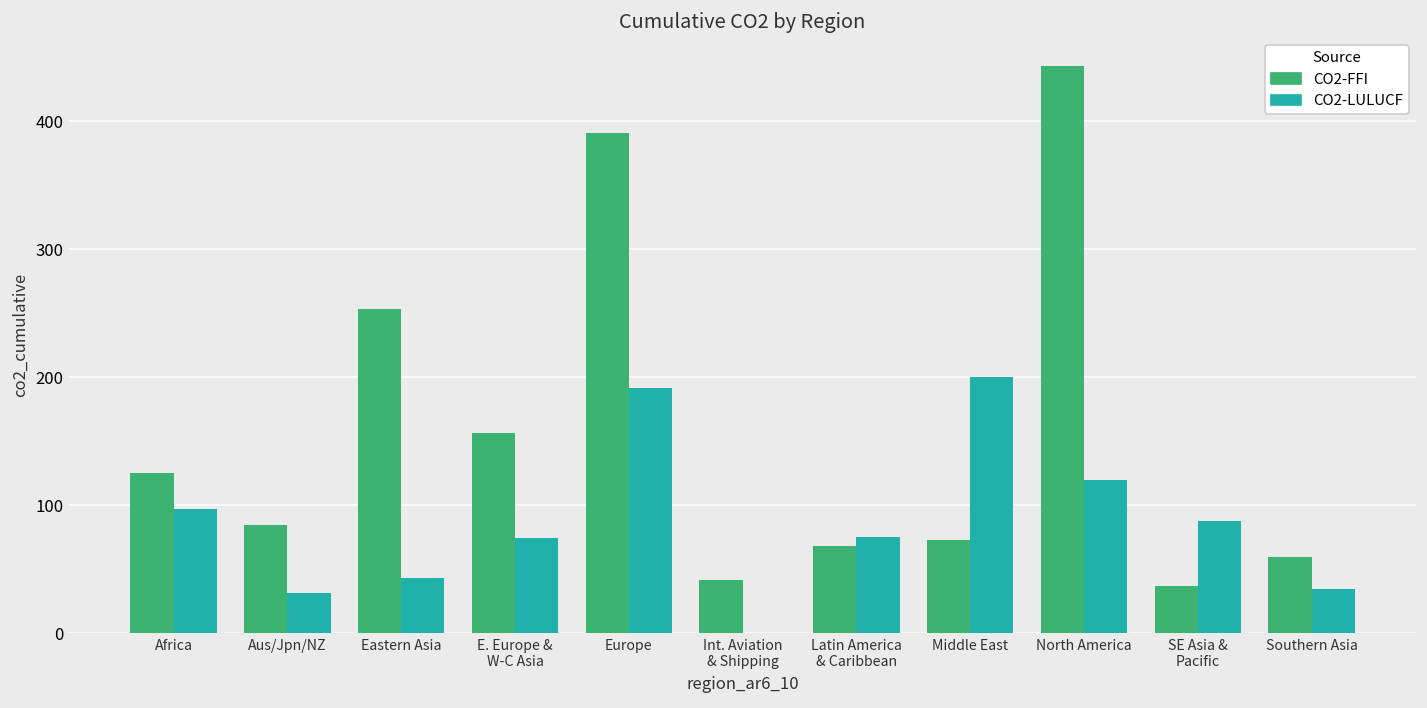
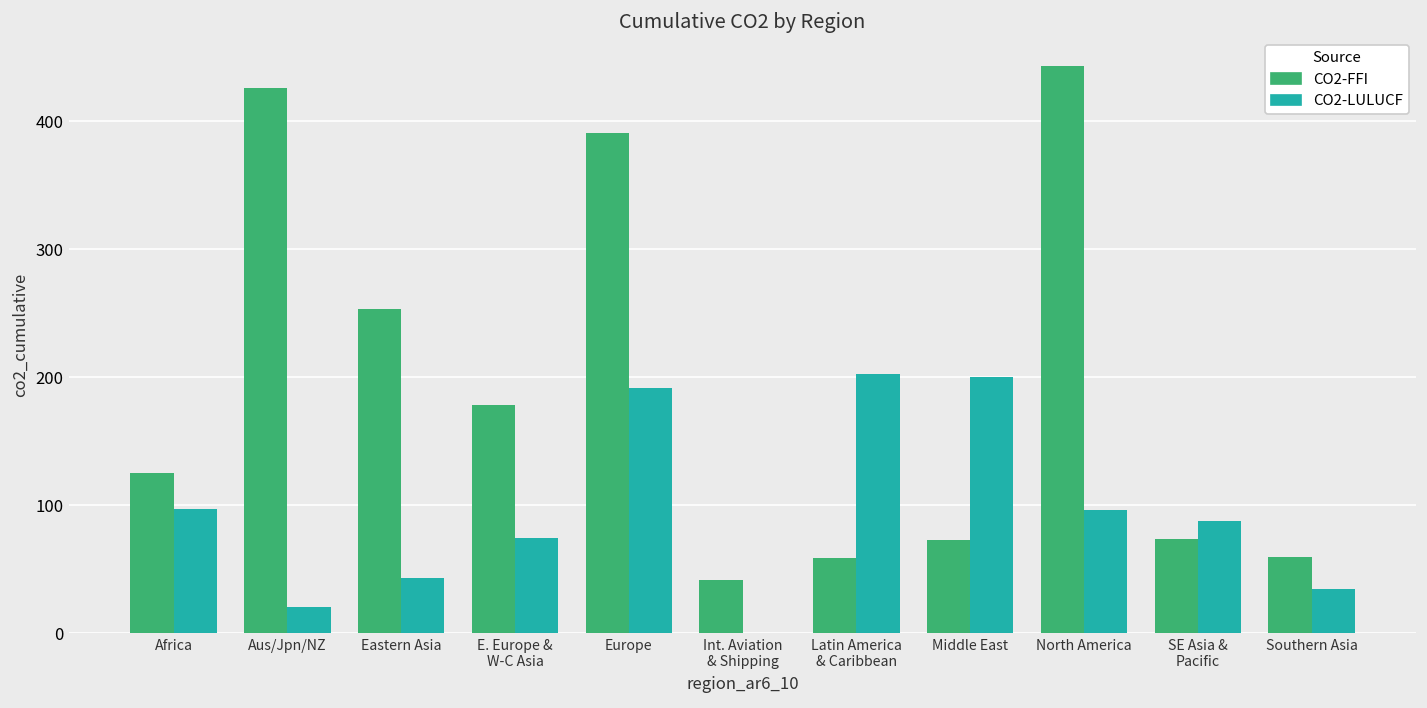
  {
    "CO2-FFI": {
      "Africa": 125,
-     "Aus/Jpn/NZ": 85,
+     "Aus/Jpn/NZ": 426,
      "Eastern Asia": 253,
-     "E. Europe & W-C Asia": 157,
+     "E. Europe & W-C Asia": 178,
      "Europe": 391,
      "Int. Aviation & Shipping": 41,
-     "Latin America & Caribbean": 68,
+     "Latin America & Caribbean": 59,
      "Middle East": 73,
      "North America": 443,
-     "SE Asia & Pacific": 37,
+     "SE Asia & Pacific": 73,
      "Southern Asia": 59
    },
    "CO2-LULUCF": {
      "Africa": 97,
-     "Aus/Jpn/NZ": 32,
+     "Aus/Jpn/NZ": 20,
      "Eastern Asia": 43,
      "E. Europe & W-C Asia": 75,
      "Europe": 192,
      "Int. Aviation & Shipping": 0,
-     "Latin America & Caribbean": 75,
+     "Latin America & Caribbean": 203,
      "Middle East": 200,
-     "North America": 119,
+     "North America": 96,
      "SE Asia & Pacific": 88,
      "Southern Asia": 34
    }
  }
